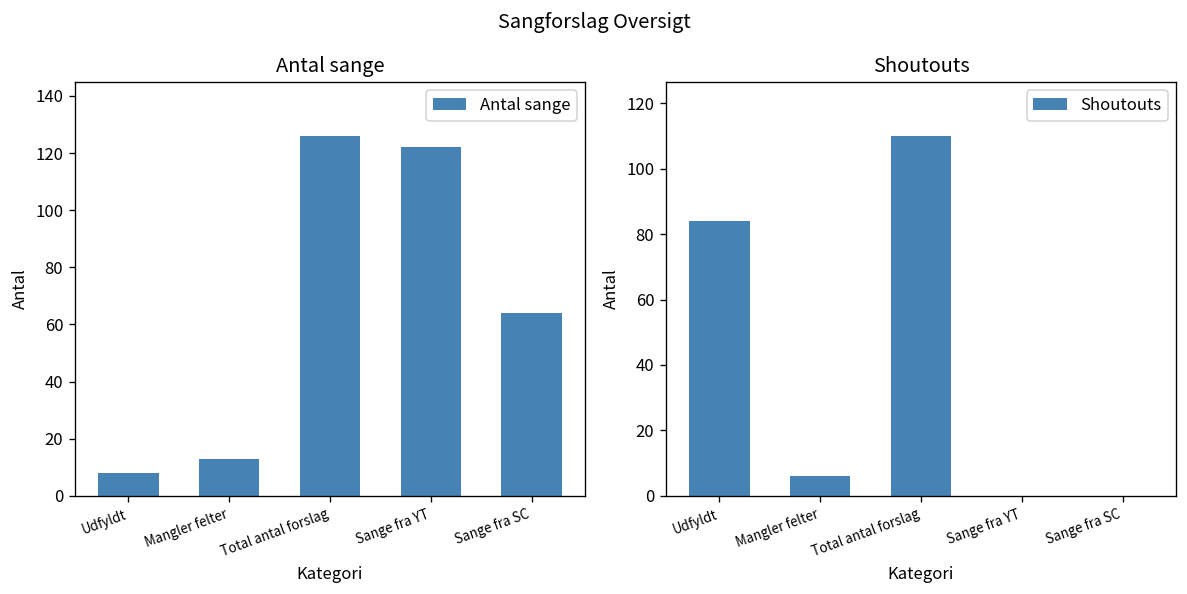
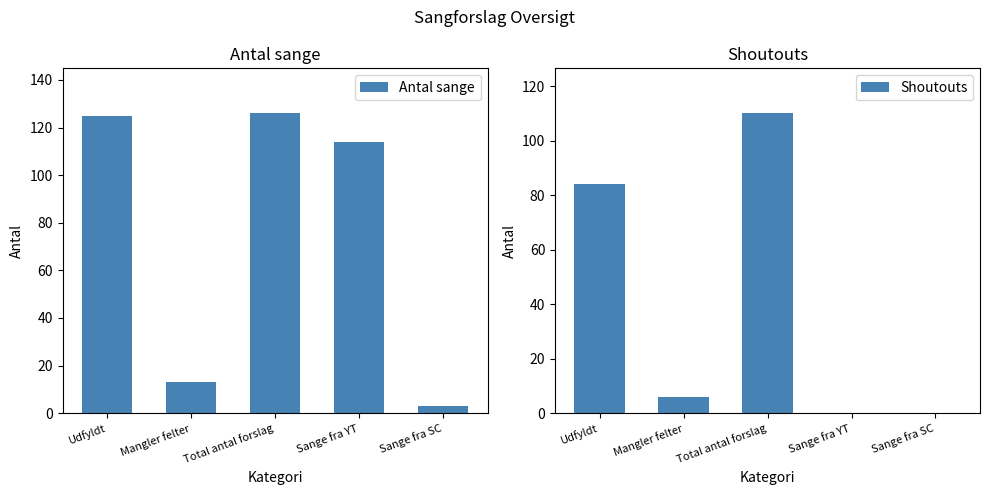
  {
    "Antal sange": {
-     "Udfyldt": 8,
+     "Udfyldt": 125,
      "Mangler felter": 13,
      "Total antal forslag": 126,
-     "Sange fra YT": 122,
-     "Sange fra SC": 64
+     "Sange fra YT": 114,
+     "Sange fra SC": 3
    },
    "Shoutouts": {
      "Udfyldt": 84,
      "Mangler felter": 6,
      "Total antal forslag": 110,
      "Sange fra YT": 0,
      "Sange fra SC": 0
    }
  }
